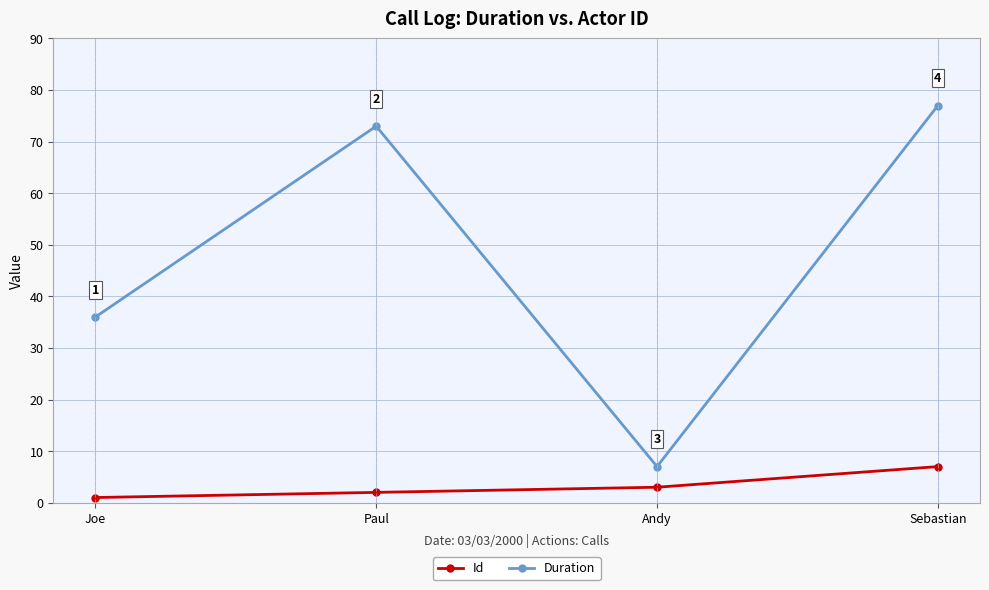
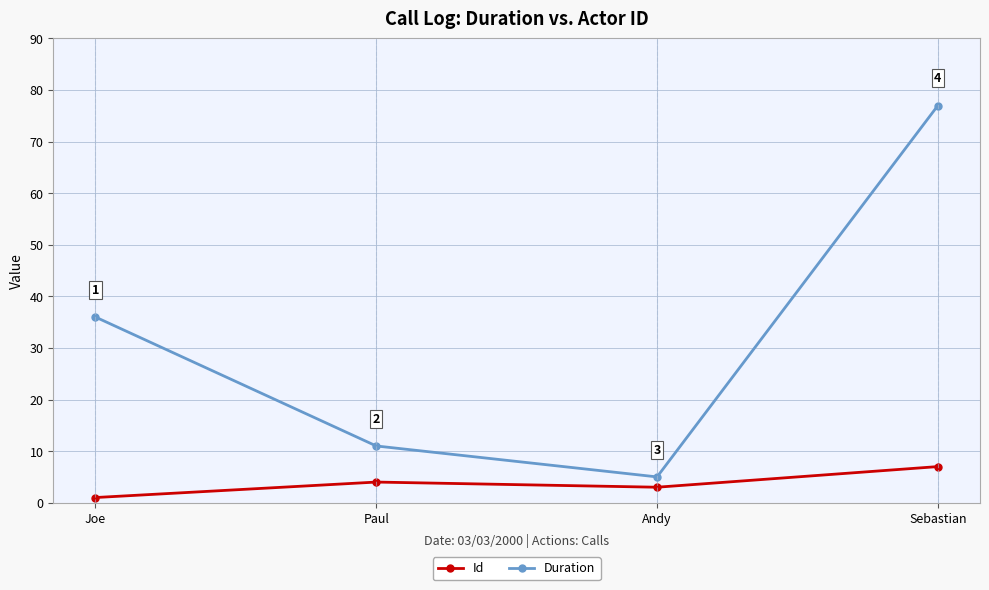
  {
    "Id": {
      "Joe": 1,
-     "Paul": 2,
+     "Paul": 4,
      "Andy": 3,
      "Sebastian": 7
    },
    "Duration": {
-     "Paul": 73,
-     "Andy": 7
+     "Paul": 11,
+     "Andy": 5
    }
  }
